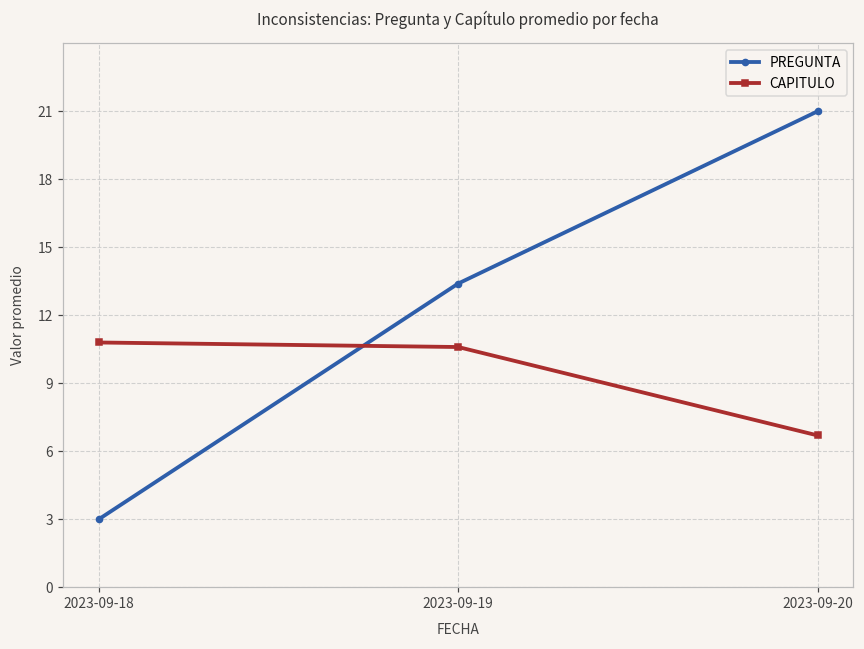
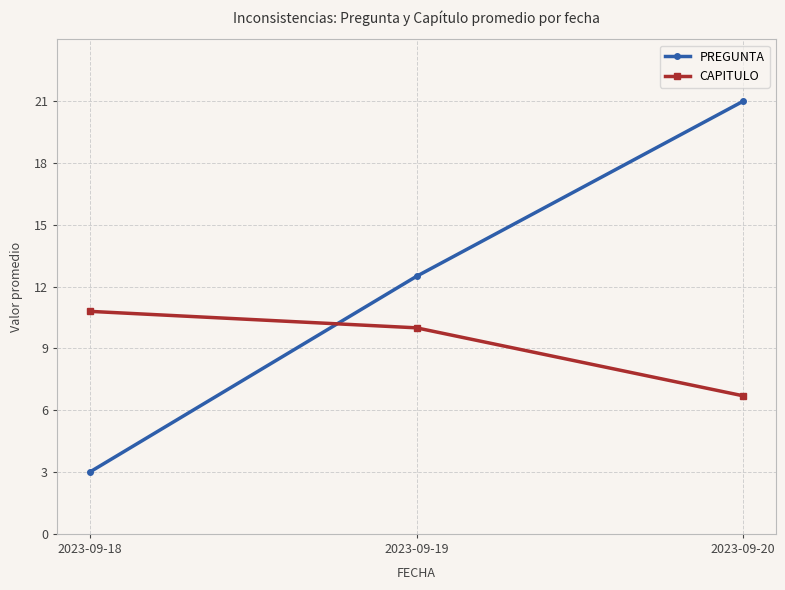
  {
    "PREGUNTA": {
      "2023-09-18": 3.0,
-     "2023-09-19": 13.4,
+     "2023-09-19": 12.5,
      "2023-09-20": 21.0
    },
    "CAPITULO": {
      "2023-09-18": 10.8,
-     "2023-09-19": 10.6,
+     "2023-09-19": 10.0,
      "2023-09-20": 6.7
    }
  }
